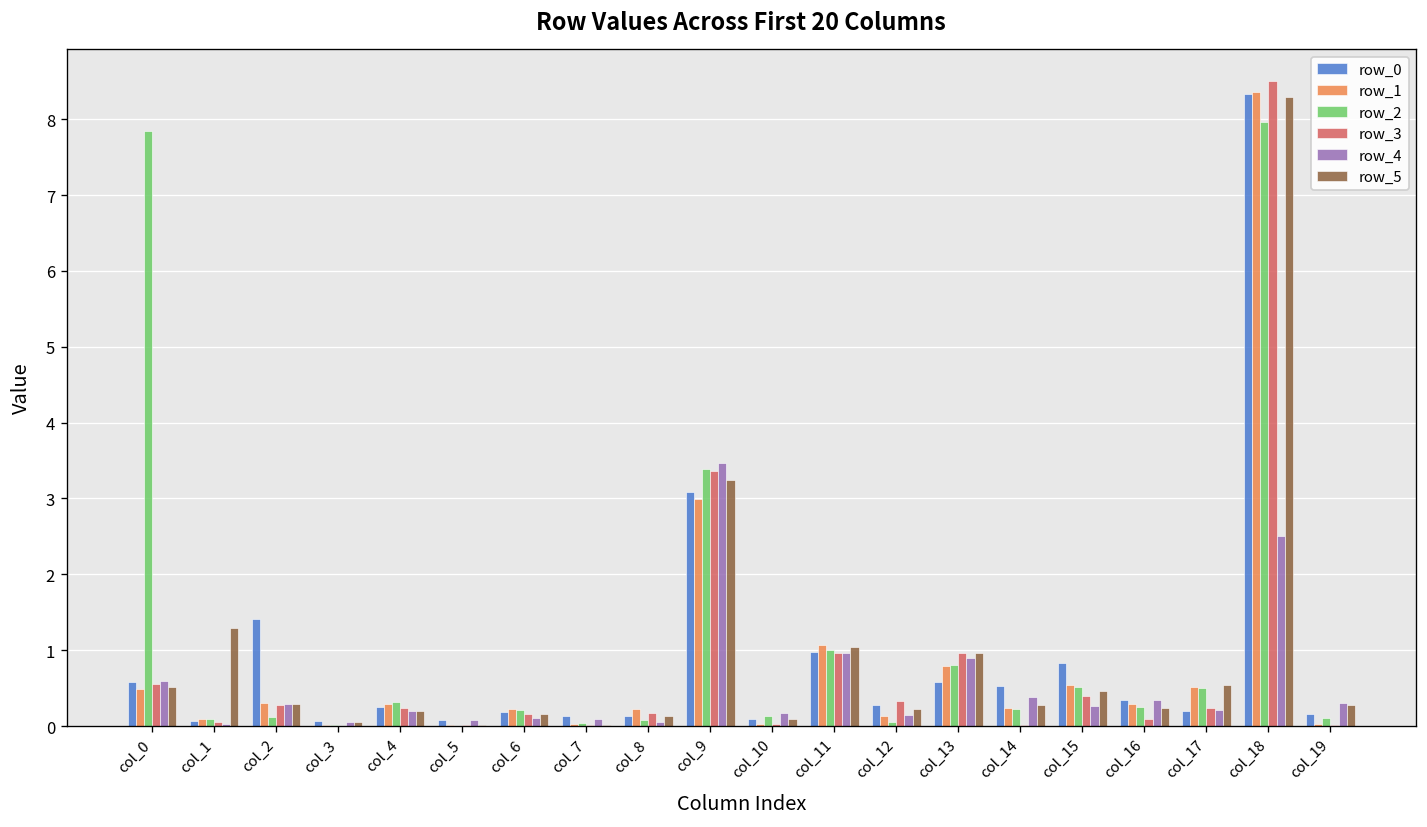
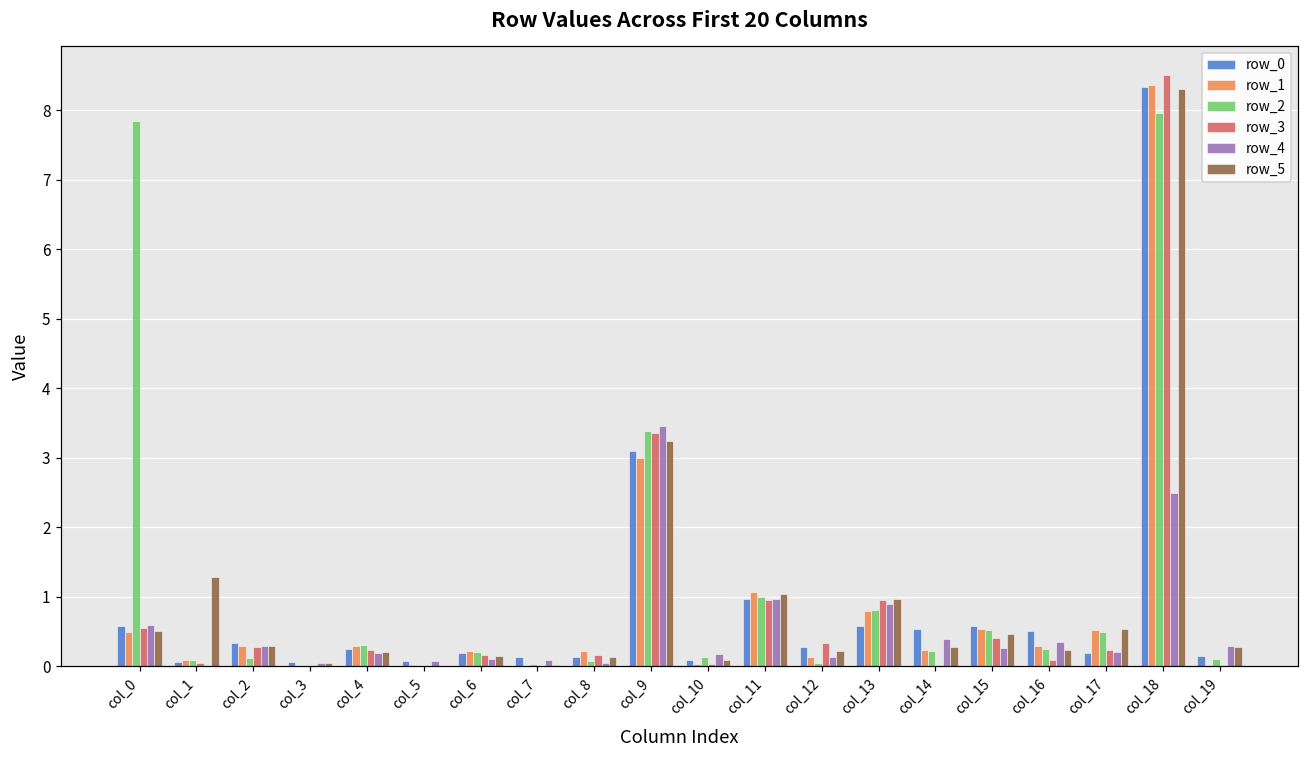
  {
    "row_0": {
      "col_0": 0.6,
      "col_1": 0.1,
-     "col_2": 1.4,
+     "col_2": 0.3,
      "col_3": 0.1,
      "col_4": 0.2,
      "col_5": 0.1,
      "col_6": 0.2,
      "col_7": 0.1,
      "col_8": 0.1,
      "col_9": 3.1,
      "col_10": 0.1,
      "col_11": 1.0,
      "col_12": 0.3,
      "col_13": 0.6,
      "col_14": 0.5,
-     "col_15": 0.8,
-     "col_16": 0.3,
+     "col_15": 0.6,
+     "col_16": 0.5,
      "col_17": 0.2,
      "col_18": 8.3,
      "col_19": 0.2
    },
    "row_2": {
      "col_0": 7.8,
      "col_1": 0.1,
      "col_2": 0.1,
      "col_4": 0.3,
      "col_6": 0.2,
      "col_8": 0.1,
      "col_9": 3.4,
      "col_10": 0.1,
      "col_11": 1.0,
      "col_12": 0.1,
      "col_13": 0.8,
      "col_14": 0.2,
      "col_15": 0.5,
      "col_16": 0.2,
      "col_17": 0.5,
      "col_18": 8.0,
      "col_19": 0.1
    },
    "row_4": {
      "col_0": 0.6,
      "col_2": 0.3,
      "col_3": 0.1,
      "col_4": 0.2,
      "col_5": 0.1,
      "col_6": 0.1,
      "col_7": 0.1,
      "col_8": 0.0,
      "col_9": 3.5,
      "col_10": 0.2,
      "col_11": 1.0,
      "col_12": 0.1,
      "col_13": 0.9,
      "col_14": 0.4,
      "col_15": 0.3,
      "col_16": 0.3,
      "col_17": 0.2,
      "col_18": 2.5,
      "col_19": 0.3
    },
    "row_5": {
      "col_0": 0.5,
      "col_1": 1.3,
      "col_2": 0.3,
      "col_3": 0.1,
      "col_4": 0.2,
      "col_6": 0.2,
      "col_8": 0.1,
      "col_9": 3.2,
      "col_10": 0.1,
      "col_11": 1.0,
      "col_12": 0.2,
      "col_13": 1.0,
      "col_14": 0.3,
      "col_15": 0.5,
      "col_16": 0.2,
      "col_17": 0.5,
      "col_18": 8.3,
      "col_19": 0.3
    }
  }
